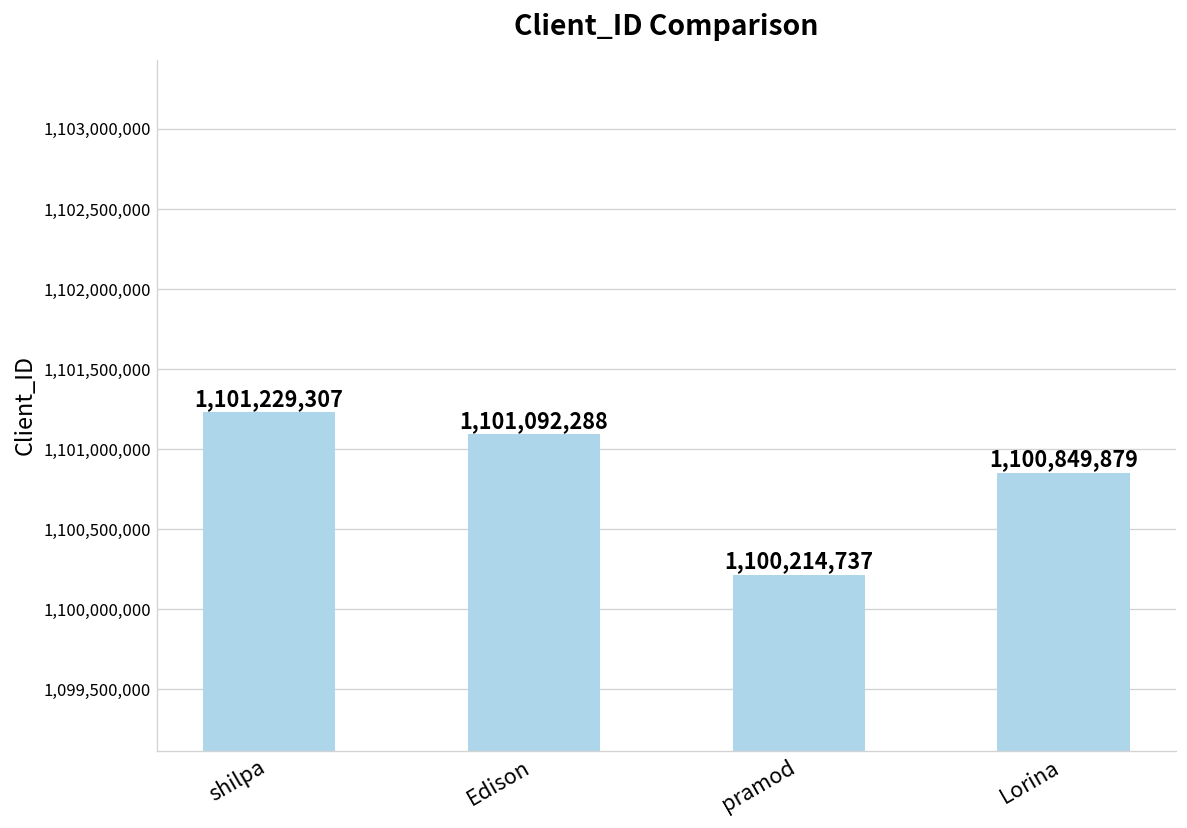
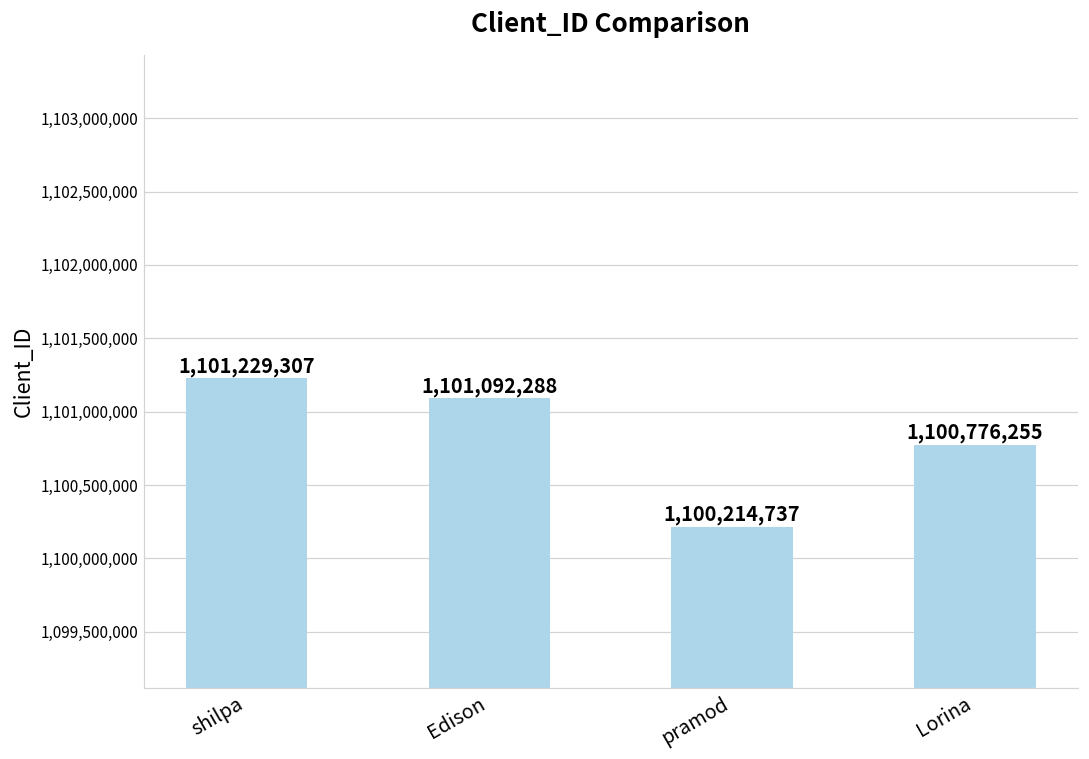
  {
    "shilpa": "1,101,229,307",
    "Edison": "1,101,092,288",
    "pramod": "1,100,214,737",
-   "Lorina": "1,100,849,879"
+   "Lorina": "1,100,776,255"
  }
